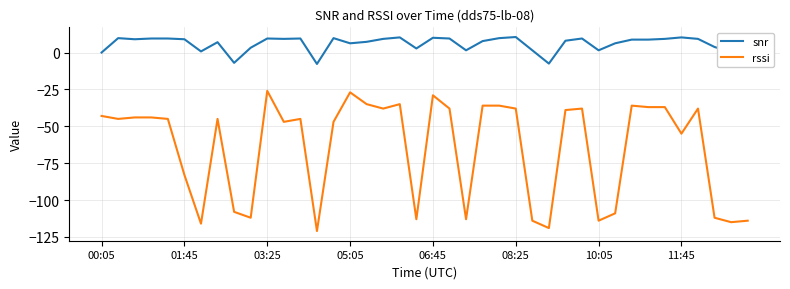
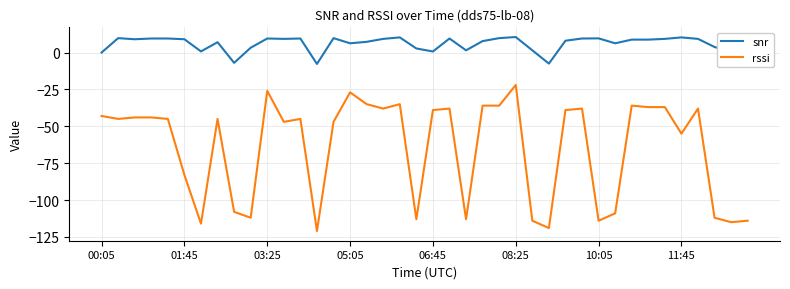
  {
    "snr": {
      "00:05": 0,
      "01:45": 9,
      "03:25": 10,
      "05:05": 6,
-     "06:45": 10,
+     "06:45": 1,
      "08:25": 11,
-     "10:05": 2,
+     "10:05": 10,
      "11:45": 10
    },
    "rssi": {
      "00:05": -43,
      "01:45": -83,
      "03:25": -26,
      "05:05": -27,
-     "06:45": -29,
-     "08:25": -38,
+     "06:45": -39,
+     "08:25": -22,
      "10:05": -114,
      "11:45": -55
    }
  }
